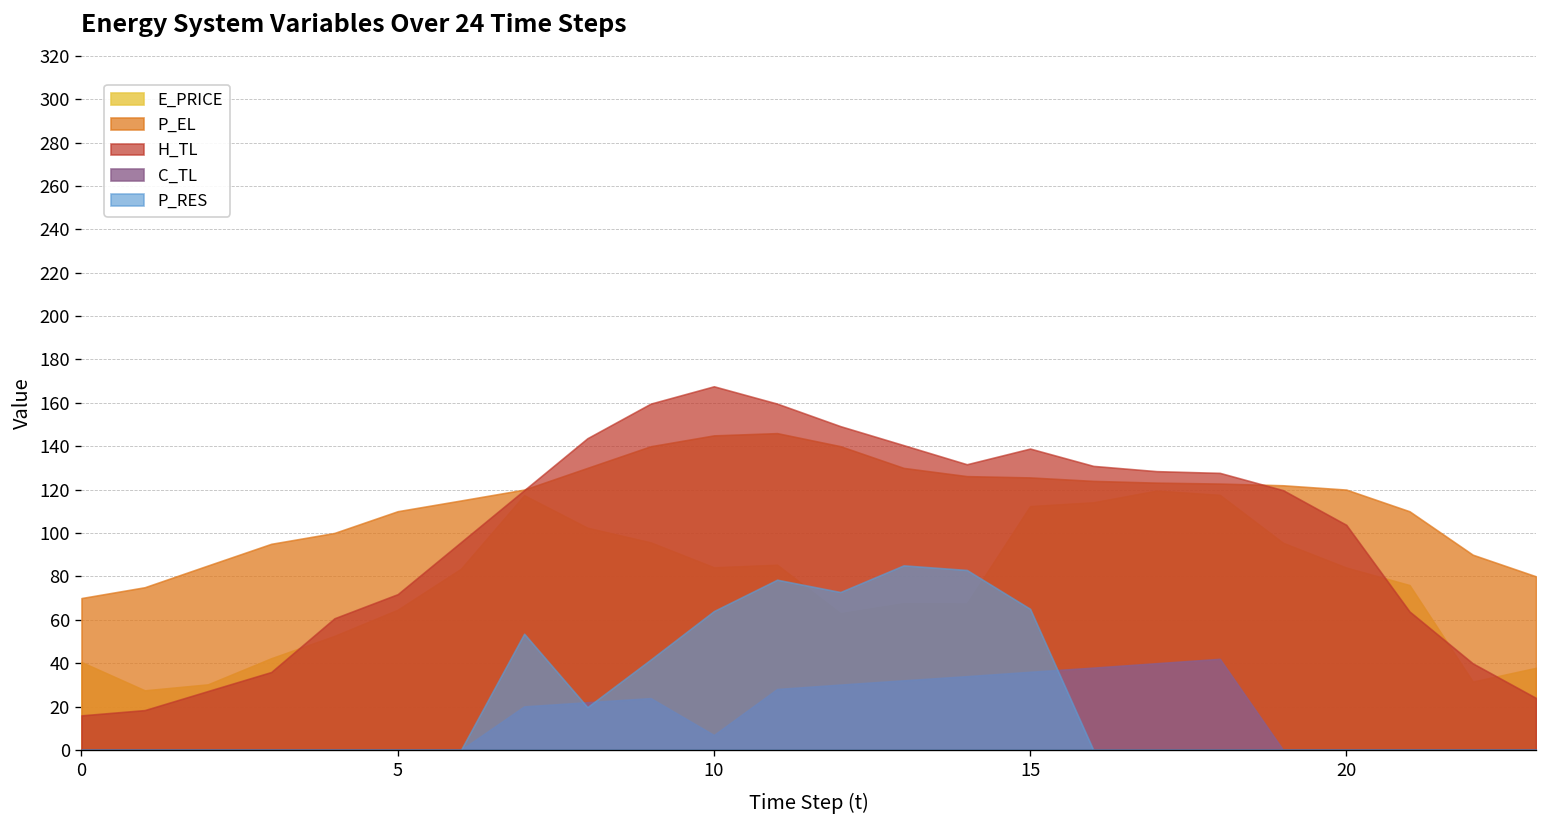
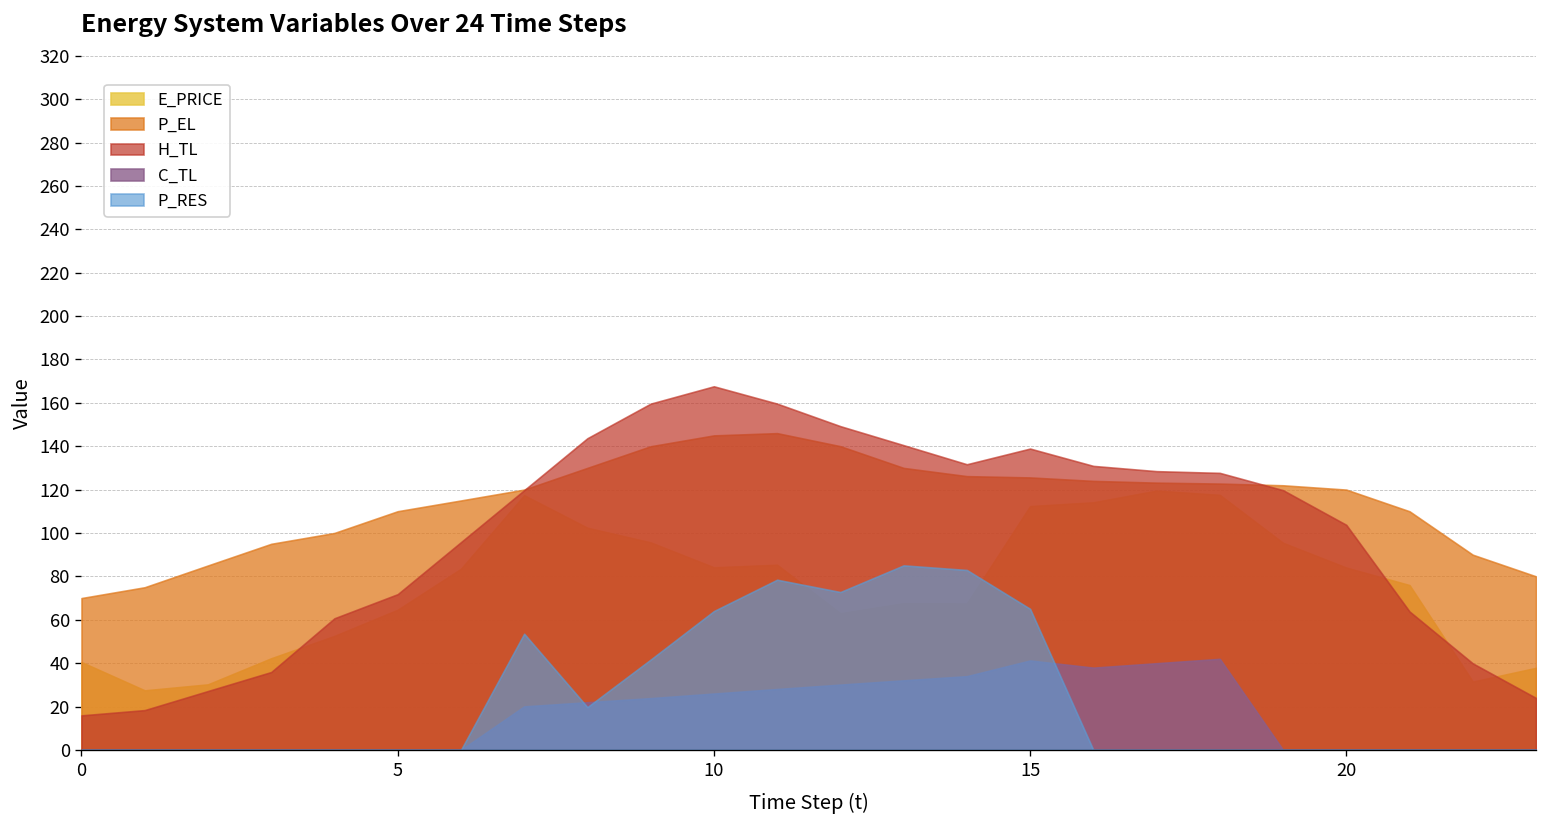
  {
    "E_PRICE": {
      "0": 40,
      "5": 65,
      "10": 84,
      "15": 112,
      "20": 84
    },
    "P_EL": {
      "0": 70,
      "5": 110,
      "10": 145,
      "15": 126,
      "20": 120
    },
    "H_TL": {
      "0": 16,
      "5": 72,
      "10": 168,
      "15": 139,
      "20": 104
    },
    "C_TL": {
-     "10": 7,
-     "15": 36
+     "10": 26,
+     "15": 41
    },
    "P_RES": {
      "10": 64,
      "15": 65
    }
  }
